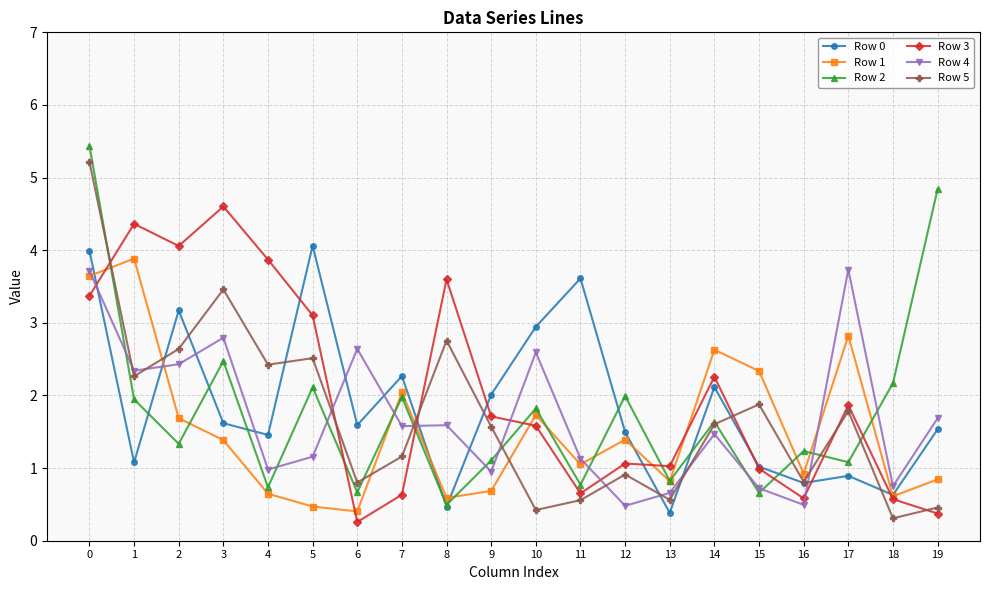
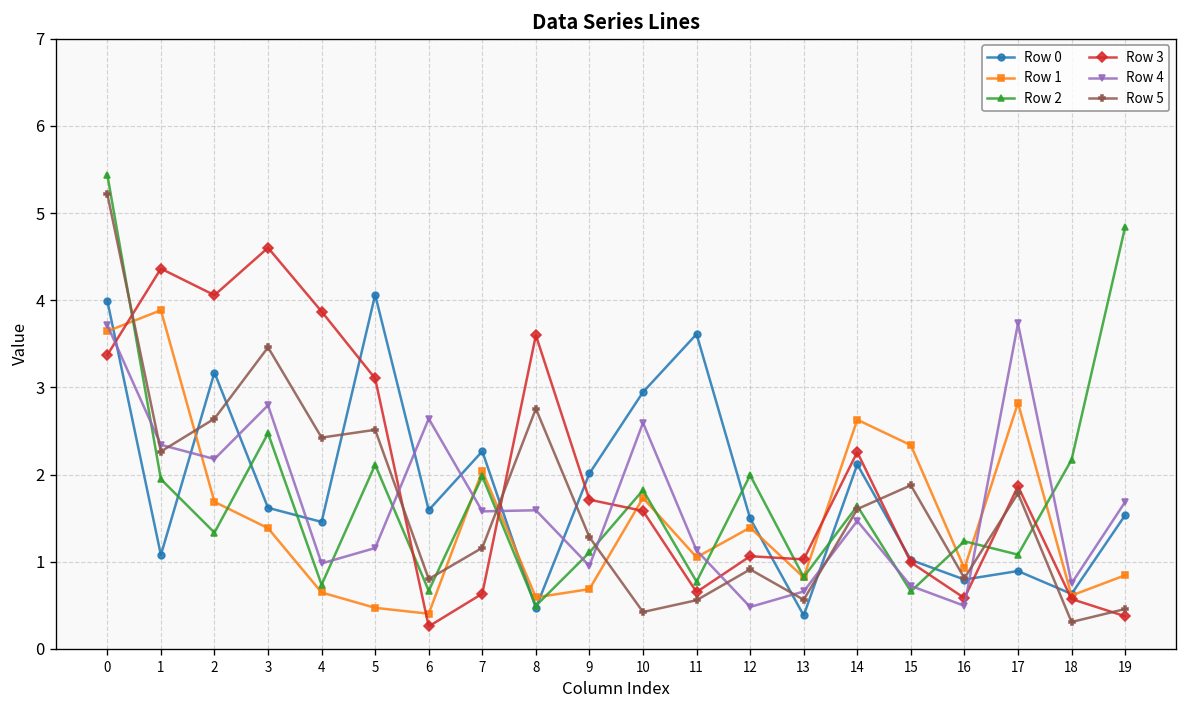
  {
    "Row 0": {
      "0": 4.0,
      "1": 1.1,
      "2": 3.2,
      "3": 1.6,
      "4": 1.5,
      "5": 4.1,
      "6": 1.6,
      "7": 2.3,
      "9": 2.0,
      "10": 2.9,
      "11": 3.6,
      "12": 1.5,
      "13": 0.4,
      "14": 2.1,
      "17": 0.9,
      "19": 1.5
    },
    "Row 1": {
      "0": 3.6,
      "1": 3.9,
      "2": 1.7,
      "3": 1.4,
      "4": 0.6,
      "5": 0.5,
      "6": 0.4,
      "7": 2.0,
      "8": 0.6,
      "9": 0.7,
      "10": 1.7,
      "11": 1.1,
      "12": 1.4,
      "14": 2.6,
      "15": 2.3,
      "16": 0.9,
      "17": 2.8,
      "19": 0.8
    },
    "Row 2": {
      "0": 5.4,
      "1": 1.9,
      "2": 1.3,
      "3": 2.5,
      "4": 0.7,
      "5": 2.1,
      "6": 0.7,
      "7": 2.0,
      "9": 1.1,
      "10": 1.8,
      "11": 0.8,
      "12": 2.0,
      "14": 1.6,
      "15": 0.7,
      "16": 1.2,
      "17": 1.1,
      "18": 2.2,
      "19": 4.8
    },
    "Row 3": {
      "0": 3.4,
      "1": 4.4,
      "2": 4.1,
      "3": 4.6,
      "4": 3.9,
      "5": 3.1,
      "6": 0.3,
      "7": 0.6,
      "8": 3.6,
      "9": 1.7,
      "10": 1.6,
      "11": 0.7,
      "12": 1.1,
      "13": 1.0,
      "14": 2.3,
      "16": 0.6,
      "17": 1.9,
      "18": 0.6,
      "19": 0.4
    },
    "Row 4": {
      "0": 3.7,
      "1": 2.3,
-     "2": 2.4,
+     "2": 2.2,
      "3": 2.8,
      "4": 1.0,
      "5": 1.2,
      "6": 2.6,
      "7": 1.6,
      "8": 1.6,
      "9": 1.0,
      "10": 2.6,
      "11": 1.1,
      "12": 0.5,
      "13": 0.7,
      "14": 1.5,
      "15": 0.7,
      "16": 0.5,
      "17": 3.7,
      "18": 0.8,
      "19": 1.7
    },
    "Row 5": {
      "0": 5.2,
      "1": 2.3,
      "2": 2.6,
      "3": 3.5,
      "4": 2.4,
      "5": 2.5,
      "6": 0.8,
      "7": 1.2,
      "8": 2.8,
-     "9": 1.6,
+     "9": 1.3,
      "10": 0.4,
      "11": 0.6,
      "12": 0.9,
      "13": 0.6,
      "14": 1.6,
      "15": 1.9,
      "17": 1.8,
      "18": 0.3,
      "19": 0.5
    }
  }
